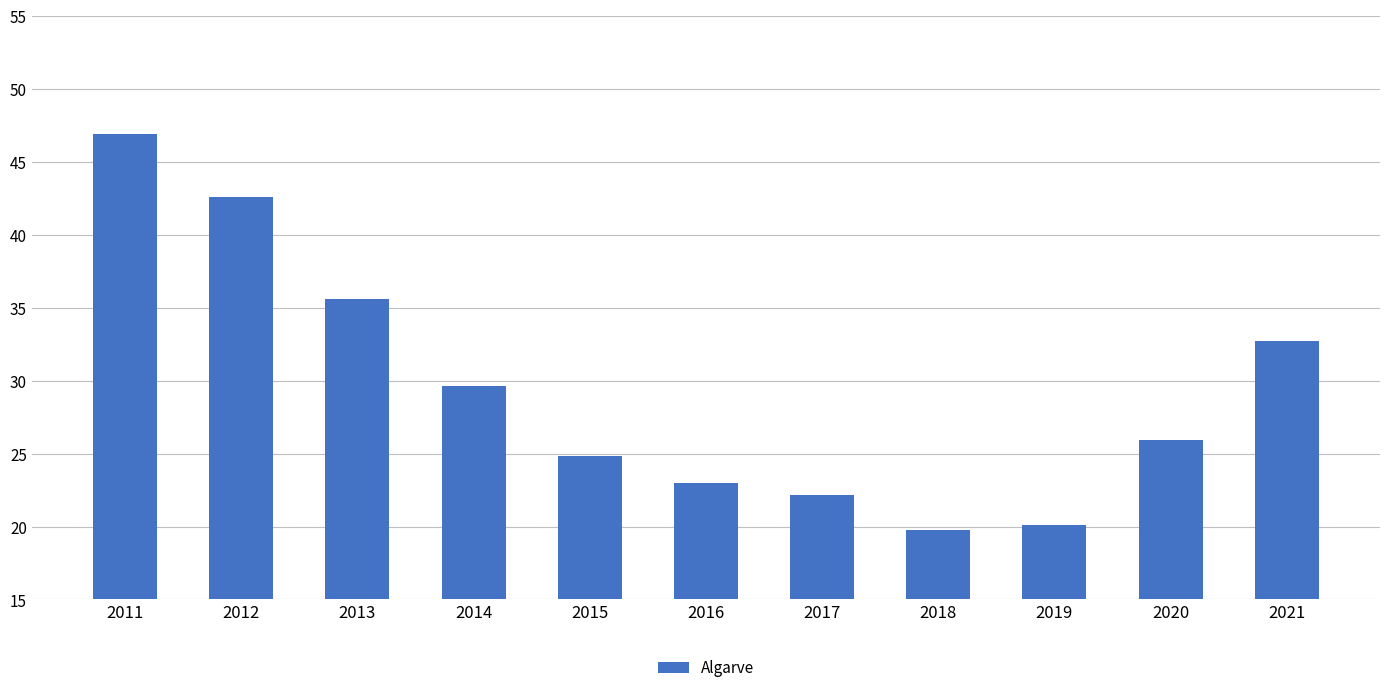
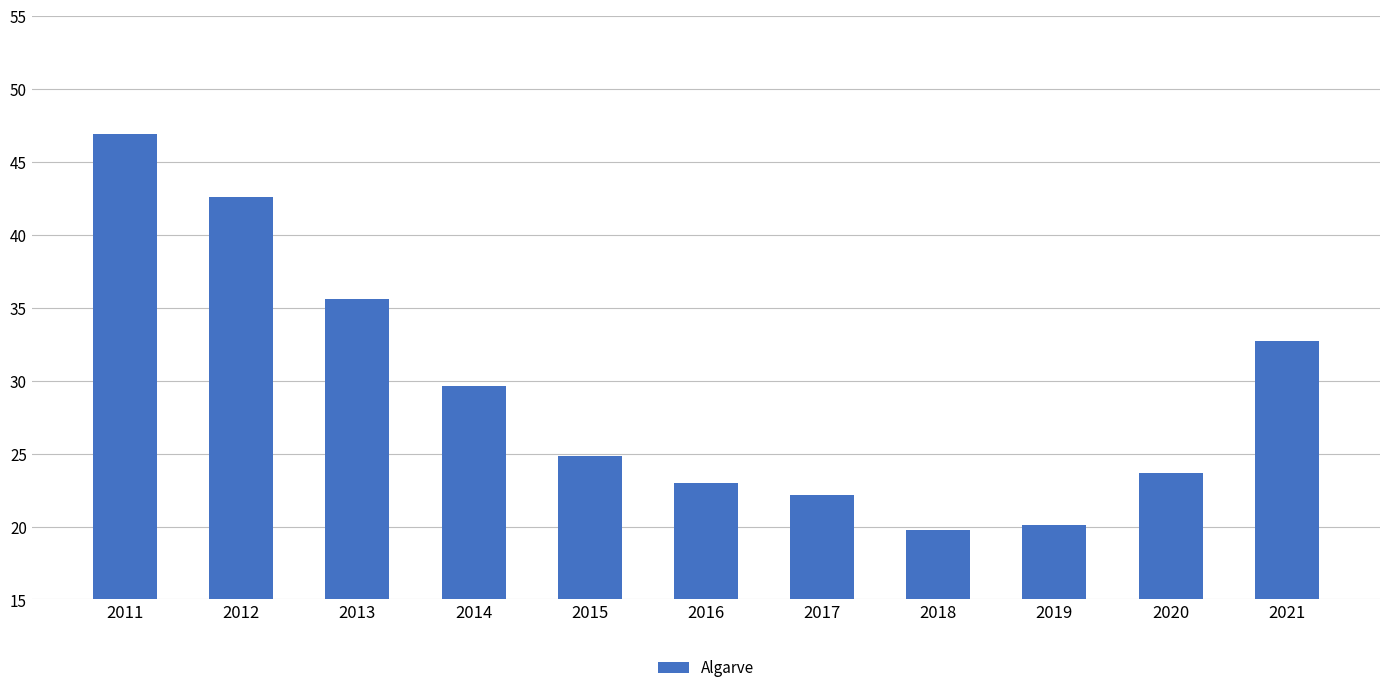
  {
    "2011": 46.9,
    "2012": 42.6,
    "2013": 35.6,
    "2014": 29.6,
    "2015": 24.8,
    "2016": 23.0,
    "2017": 22.1,
    "2018": 19.8,
    "2019": 20.1,
-   "2020": 26.0,
+   "2020": 23.7,
    "2021": 32.7
  }
